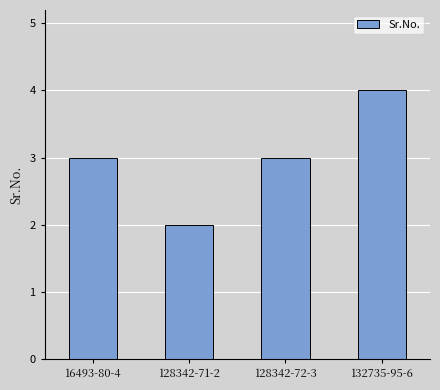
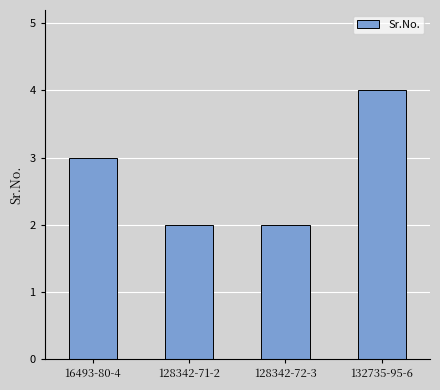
  {
    "16493-80-4": 3,
    "128342-71-2": 2,
-   "128342-72-3": 3,
+   "128342-72-3": 2,
    "132735-95-6": 4
  }
